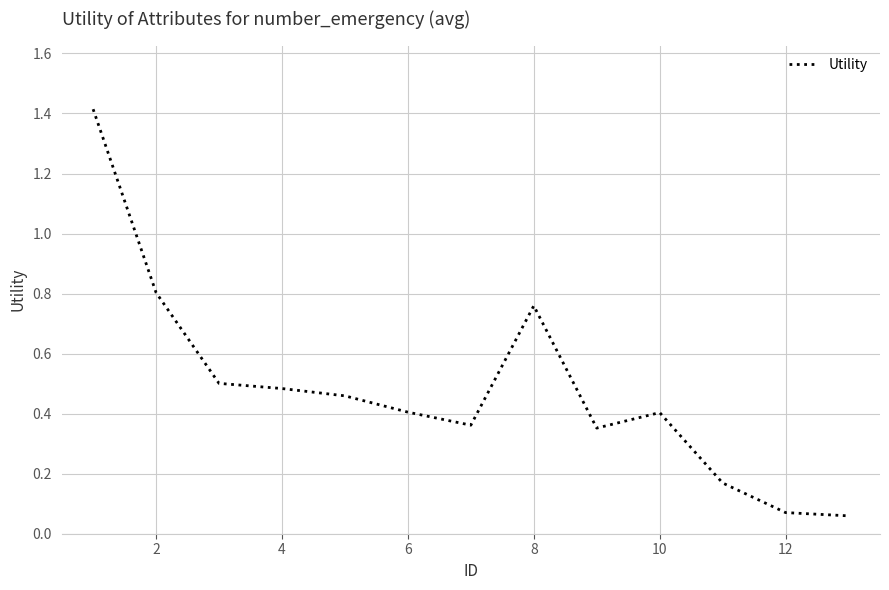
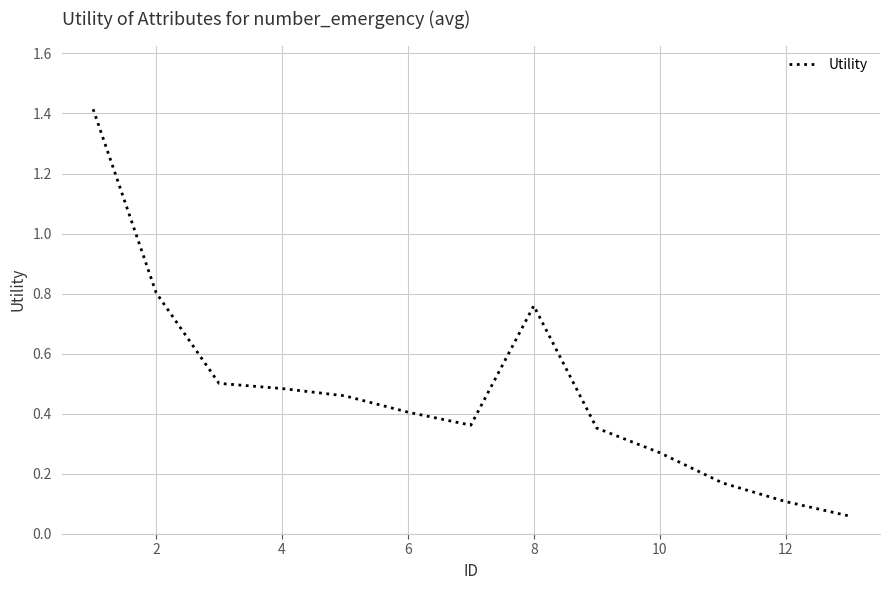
  {
    "2": 0.80,
    "4": 0.48,
    "6": 0.40,
    "8": 0.76,
-   "10": 0.40,
-   "12": 0.07
+   "10": 0.27,
+   "12": 0.11
  }
